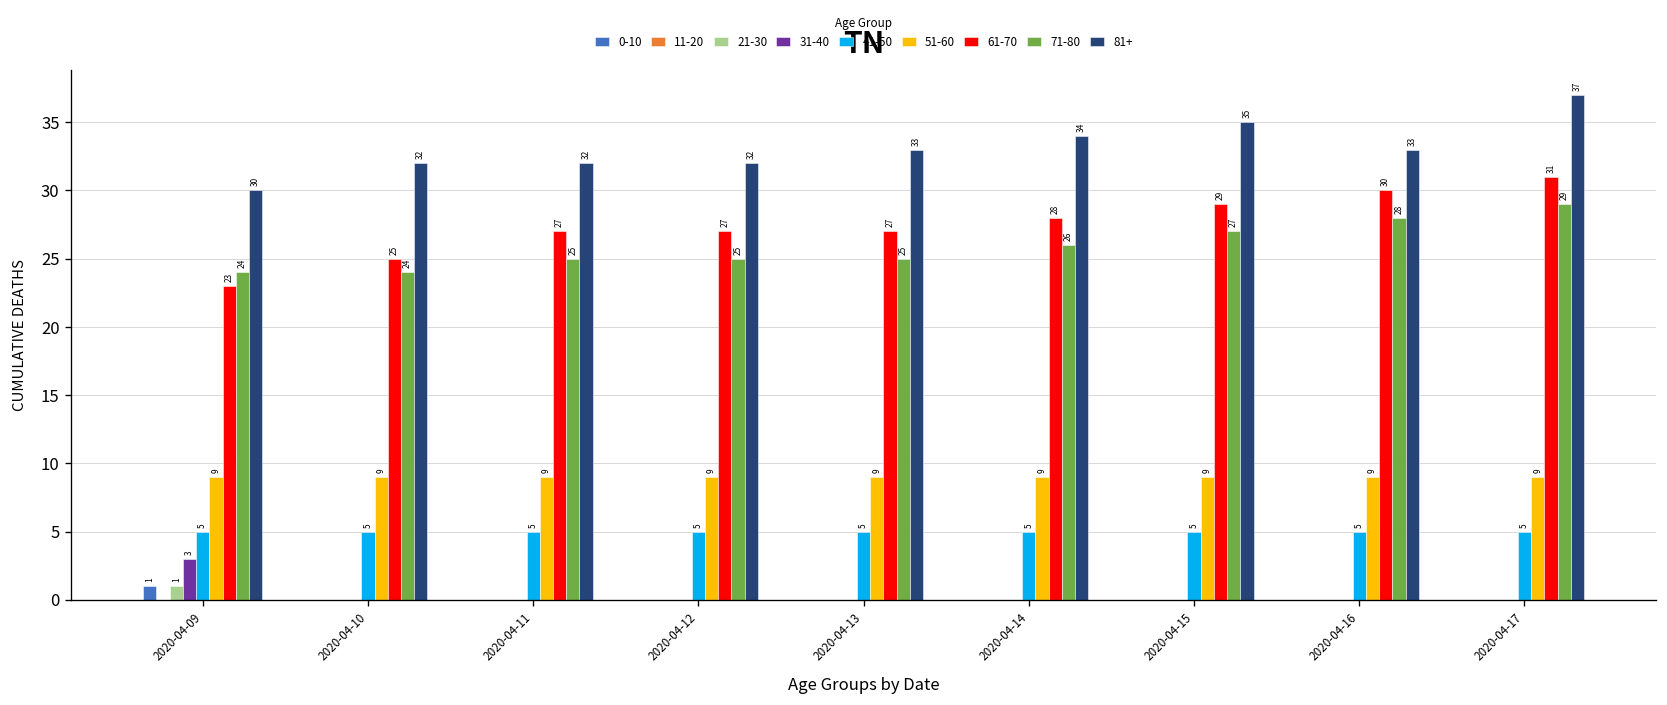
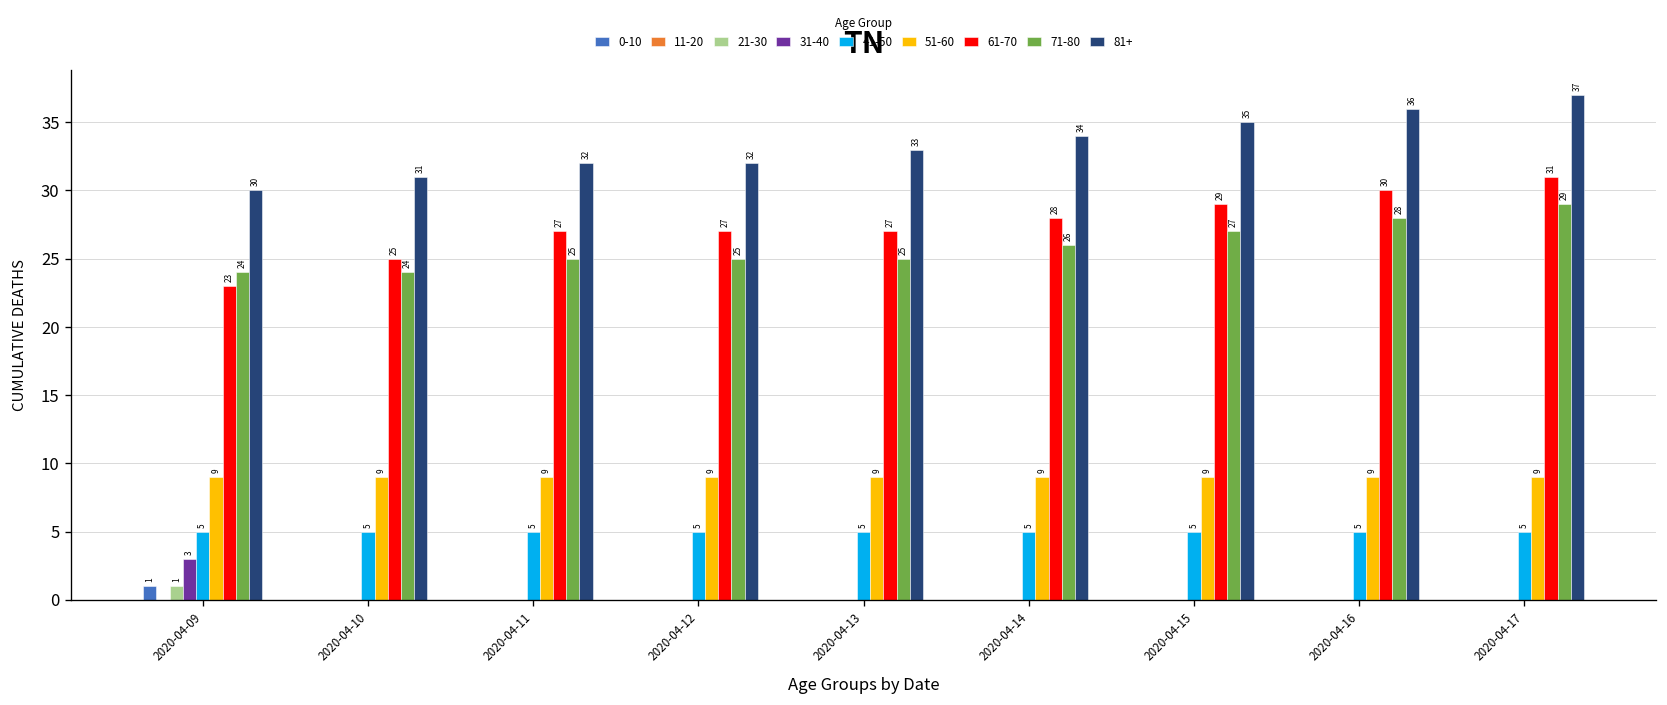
  {
    "0-10": {
      "2020-04-09": 1
    },
    "11-20": {
      "2020-04-09": 0.0,
      "2020-04-10": 0.0,
      "2020-04-11": 0.0,
      "2020-04-12": 0.0,
      "2020-04-13": 0.0,
      "2020-04-14": 0.0,
      "2020-04-15": 0.0,
      "2020-04-16": 0.0,
      "2020-04-17": 0.0
    },
    "21-30": {
      "2020-04-09": 1
    },
    "31-40": {
      "2020-04-09": 3
    },
    "41-50": {
      "2020-04-09": 5,
      "2020-04-10": 5,
      "2020-04-11": 5,
      "2020-04-12": 5,
      "2020-04-13": 5,
      "2020-04-14": 5,
      "2020-04-15": 5,
      "2020-04-16": 5,
      "2020-04-17": 5
    },
    "51-60": {
      "2020-04-09": 9,
      "2020-04-10": 9,
      "2020-04-11": 9,
      "2020-04-12": 9,
      "2020-04-13": 9,
      "2020-04-14": 9,
      "2020-04-15": 9,
      "2020-04-16": 9,
      "2020-04-17": 9
    },
    "61-70": {
      "2020-04-09": 23,
      "2020-04-10": 25,
      "2020-04-11": 27,
      "2020-04-12": 27,
      "2020-04-13": 27,
      "2020-04-14": 28,
      "2020-04-15": 29,
      "2020-04-16": 30,
      "2020-04-17": 31
    },
    "71-80": {
      "2020-04-09": 24,
      "2020-04-10": 24,
      "2020-04-11": 25,
      "2020-04-12": 25,
      "2020-04-13": 25,
      "2020-04-14": 26,
      "2020-04-15": 27,
      "2020-04-16": 28,
      "2020-04-17": 29
    },
    "81+": {
      "2020-04-09": 30,
-     "2020-04-10": 32,
+     "2020-04-10": 31,
      "2020-04-11": 32,
      "2020-04-12": 32,
      "2020-04-13": 33,
      "2020-04-14": 34,
      "2020-04-15": 35,
-     "2020-04-16": 33,
+     "2020-04-16": 36,
      "2020-04-17": 37
    }
  }
